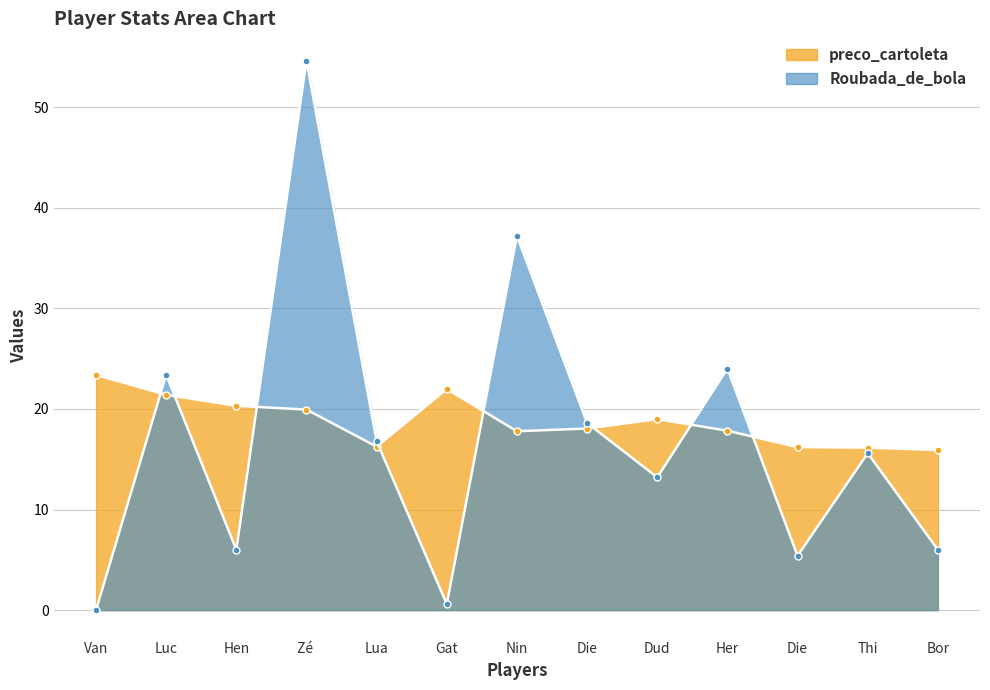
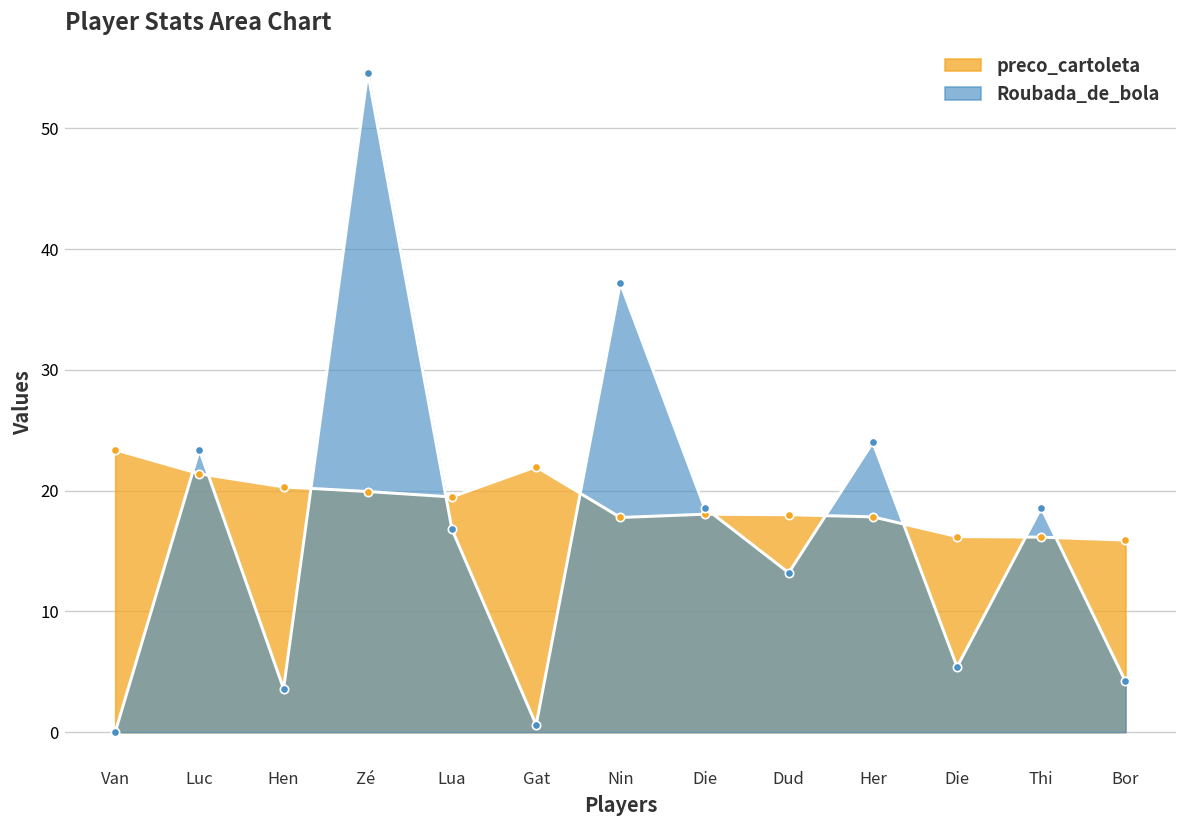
  {
    "preco_cartoleta": {
      "Van": 23.4,
      "Luc": 21.4,
      "Hen": 20.3,
      "Zé": 19.9,
-     "Lua": 16.3,
+     "Lua": 19.5,
      "Gat": 22.0,
      "Nin": 17.8,
-     "Dud": 19.0,
+     "Dud": 18.0,
      "Her": 17.8,
      "Thi": 16.2,
      "Bor": 15.9
    },
    "Roubada_de_bola": {
      "Van": 0.0,
      "Luc": 23.4,
-     "Hen": 6.0,
+     "Hen": 3.6,
      "Zé": 54.6,
      "Lua": 16.8,
      "Gat": 0.6,
      "Nin": 37.2,
      "Dud": 13.2,
      "Her": 24.0,
-     "Thi": 15.6,
-     "Bor": 6.0
+     "Thi": 18.6,
+     "Bor": 4.2
    }
  }
